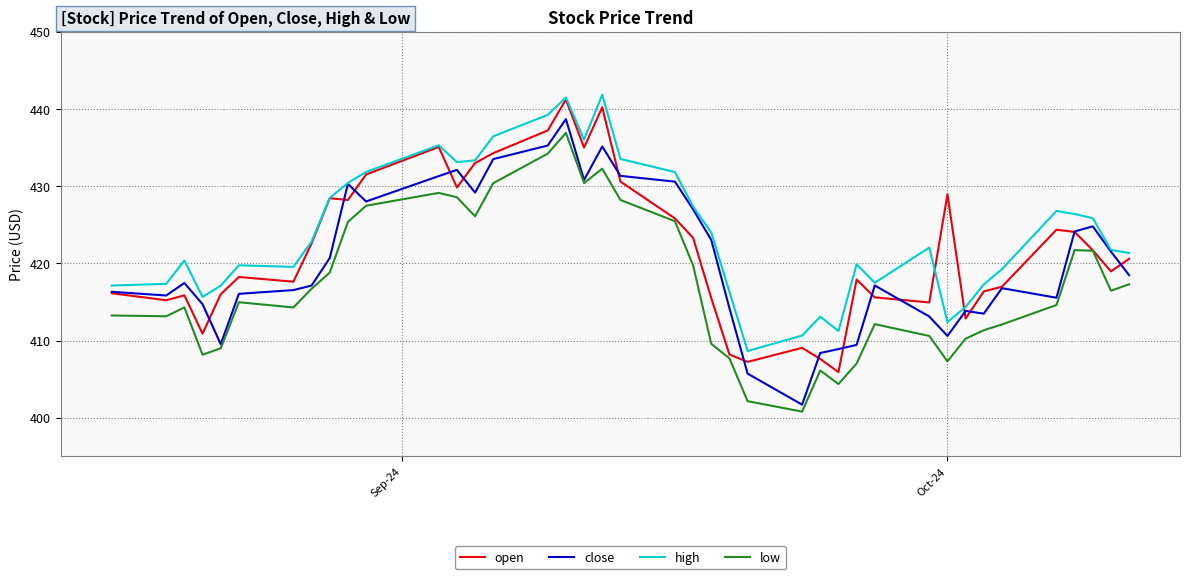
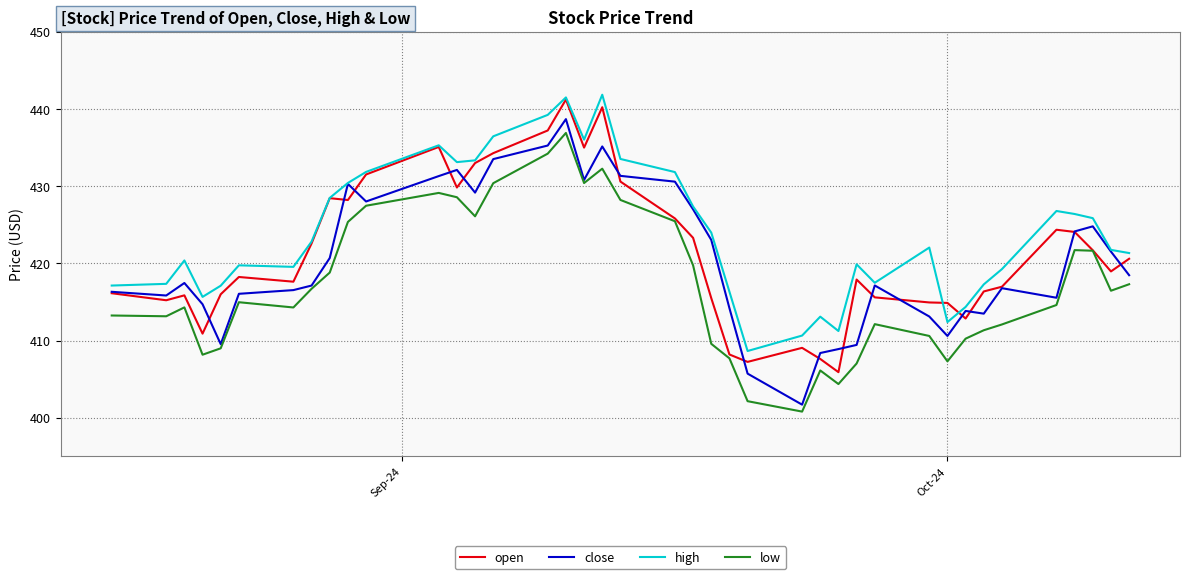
  {
    "open": {
-     "Oct-24": 429
+     "Oct-24": 415
    },
    "close": {
      "Oct-24": 411
    },
    "high": {
      "Oct-24": 412
    },
    "low": {
      "Oct-24": 407
    }
  }
